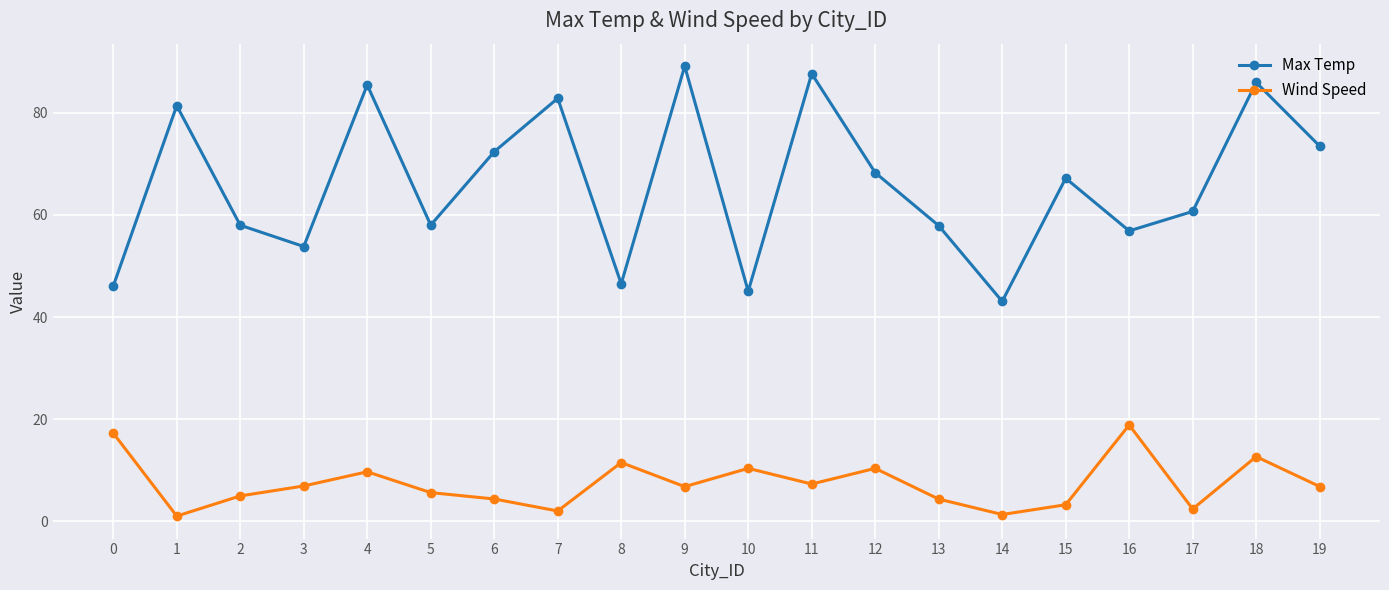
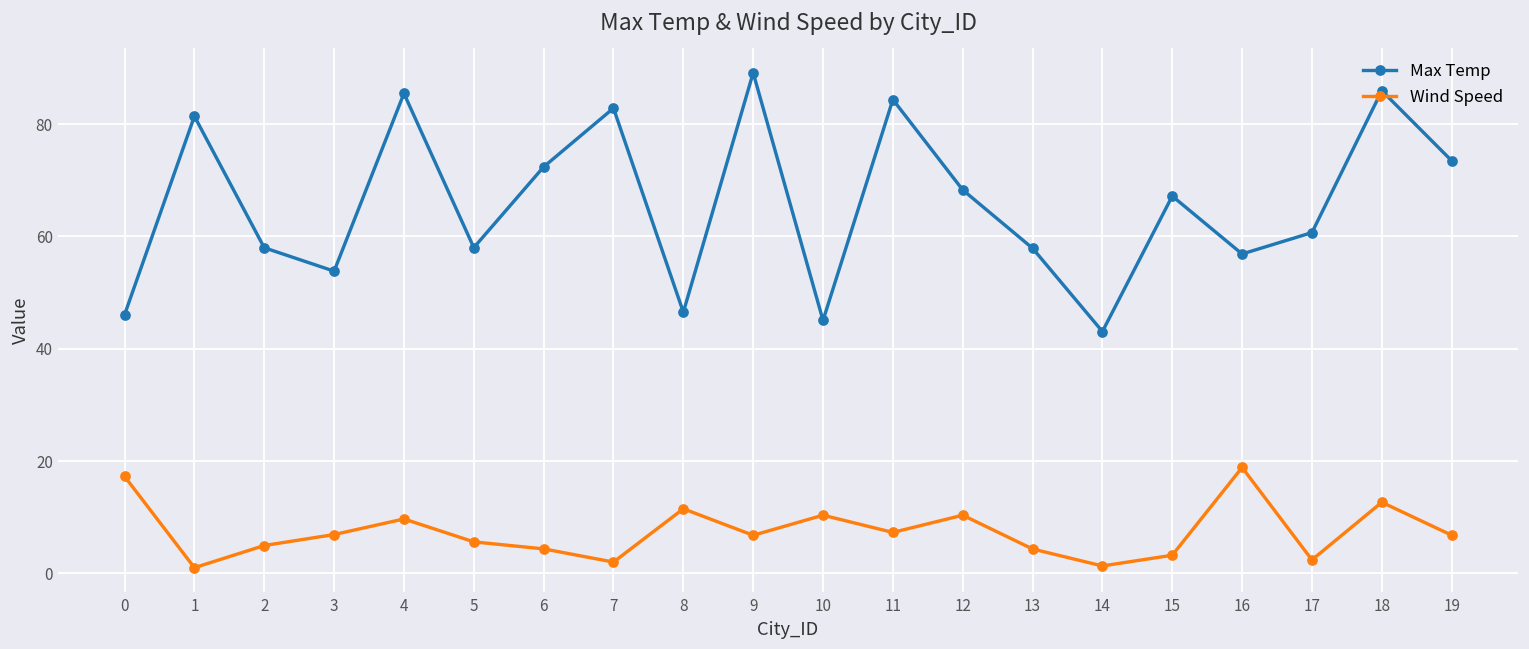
  {
    "Max Temp": {
      "0": 46,
      "1": 81,
      "2": 58,
      "3": 54,
      "4": 85,
      "5": 58,
      "6": 72,
      "7": 83,
      "8": 47,
      "9": 89,
      "10": 45,
-     "11": 88,
+     "11": 84,
      "12": 68,
      "13": 58,
      "14": 43,
      "15": 67,
      "16": 57,
      "17": 61,
      "18": 86,
      "19": 73
    },
    "Wind Speed": {
      "0": 17,
      "1": 1,
      "2": 5,
      "3": 7,
      "4": 10,
      "5": 6,
      "6": 4,
      "7": 2,
      "8": 12,
      "9": 7,
      "10": 10,
      "11": 7,
      "12": 10,
      "13": 4,
      "14": 1,
      "15": 3,
      "16": 19,
      "17": 2,
      "18": 13,
      "19": 7
    }
  }
